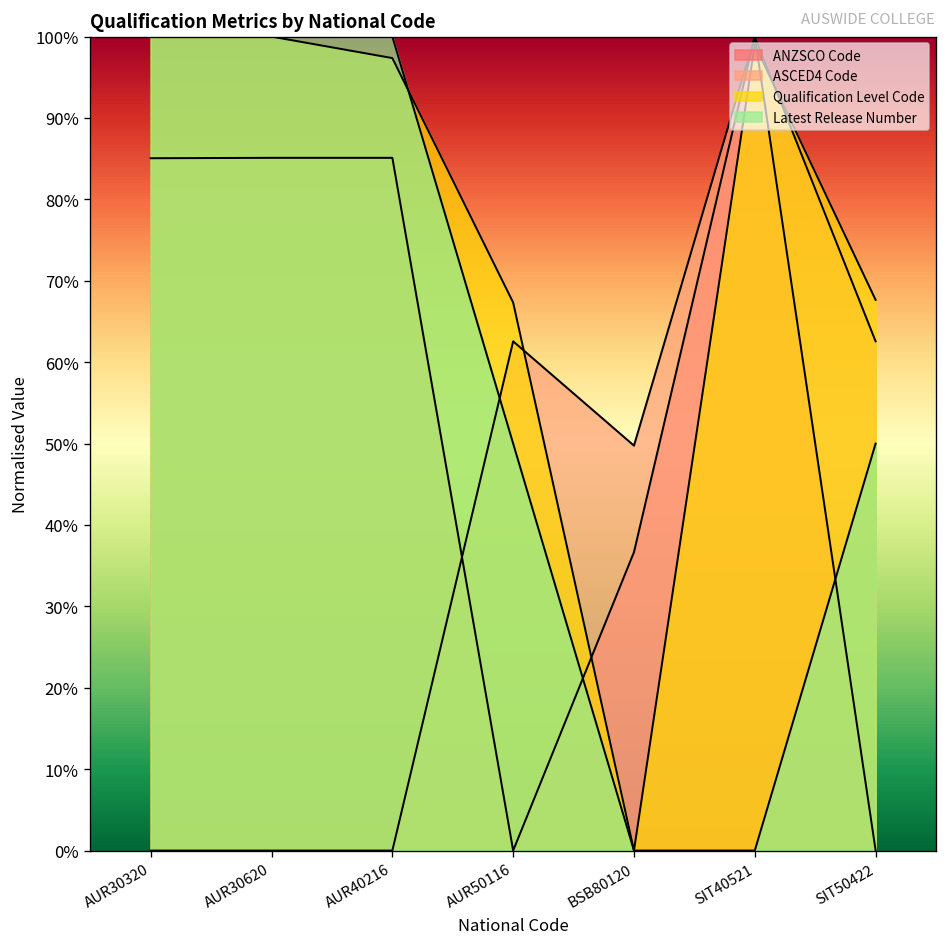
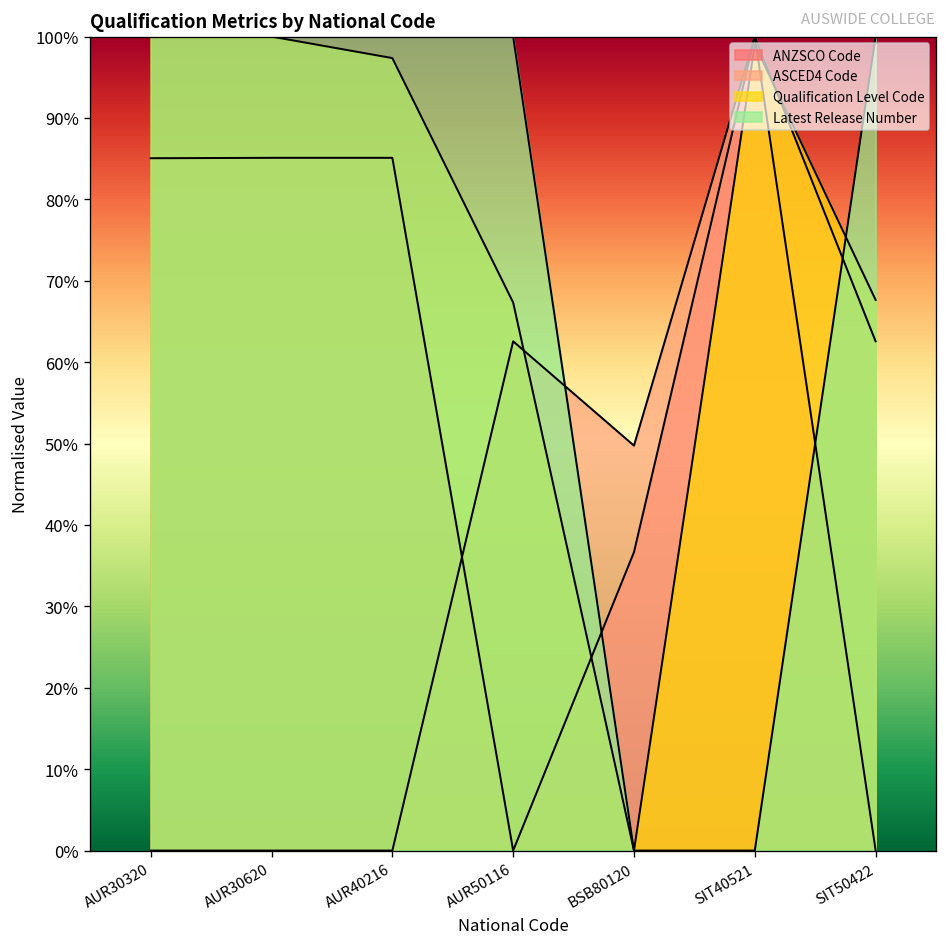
  {
    "Qualification Level Code": {
      "AUR40216": "97%",
      "AUR50116": "67%",
      "SIT50422": "68%"
    },
    "Latest Release Number": {
      "AUR40216": "100%",
-     "AUR50116": "50%",
+     "AUR50116": "100%",
      "SIT40521": "0%",
-     "SIT50422": "50%"
+     "SIT50422": "100%"
    }
  }
